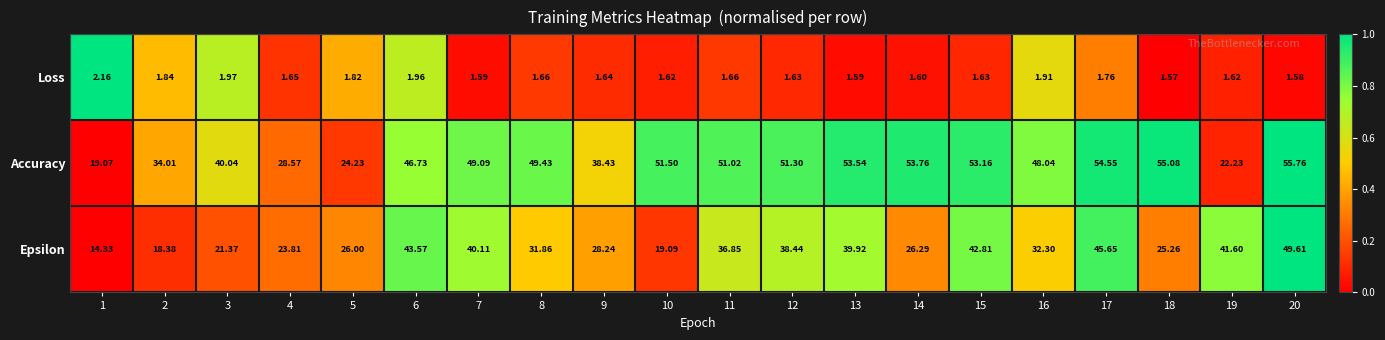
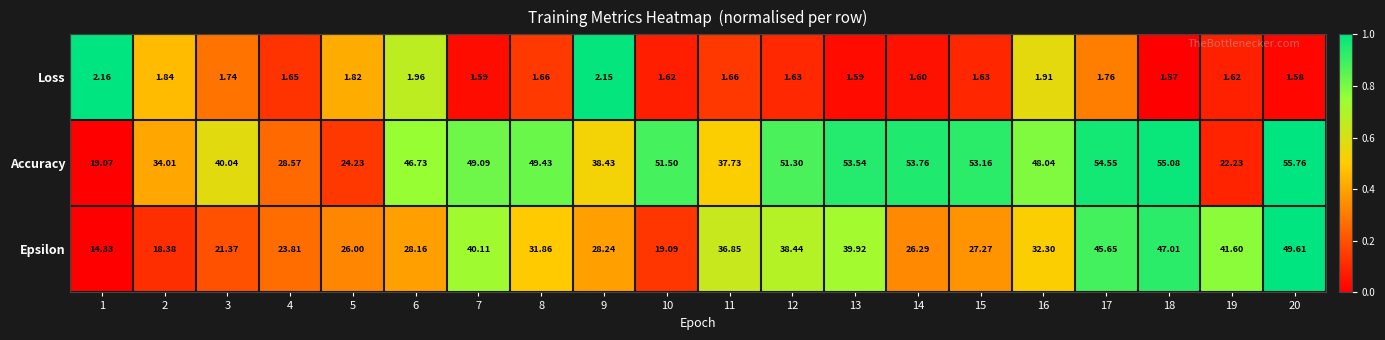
  {
    "Loss": {
      "1": 2.16,
      "2": 1.84,
-     "3": 1.97,
+     "3": 1.74,
      "4": 1.65,
      "5": 1.82,
      "6": 1.96,
      "7": 1.59,
      "8": 1.66,
-     "9": 1.64,
+     "9": 2.15,
      "10": 1.62,
      "11": 1.66,
      "12": 1.63,
      "13": 1.59,
      "14": 1.60,
      "15": 1.63,
      "16": 1.91,
      "17": 1.76,
      "18": 1.57,
      "20": 1.58
    },
    "Accuracy": {
      "1": 19.07,
      "2": 34.01,
      "3": 40.04,
      "4": 28.57,
      "5": 24.23,
      "6": 46.73,
      "7": 49.09,
      "8": 49.43,
      "9": 38.43,
      "10": 51.50,
-     "11": 51.02,
+     "11": 37.73,
      "12": 51.30,
      "13": 53.54,
      "14": 53.76,
      "15": 53.16,
      "16": 48.04,
      "17": 54.55,
      "18": 55.08,
      "19": 22.23,
      "20": 55.76
    },
    "Epsilon": {
      "1": 14.33,
      "2": 18.38,
      "3": 21.37,
      "4": 23.81,
      "5": 26.00,
-     "6": 43.57,
+     "6": 28.16,
      "7": 40.11,
      "8": 31.86,
      "9": 28.24,
      "10": 19.09,
      "11": 36.85,
      "12": 38.44,
      "13": 39.92,
      "14": 26.29,
-     "15": 42.81,
+     "15": 27.27,
      "16": 32.30,
      "17": 45.65,
-     "18": 25.26,
+     "18": 47.01,
      "19": 41.60,
      "20": 49.61
    }
  }
